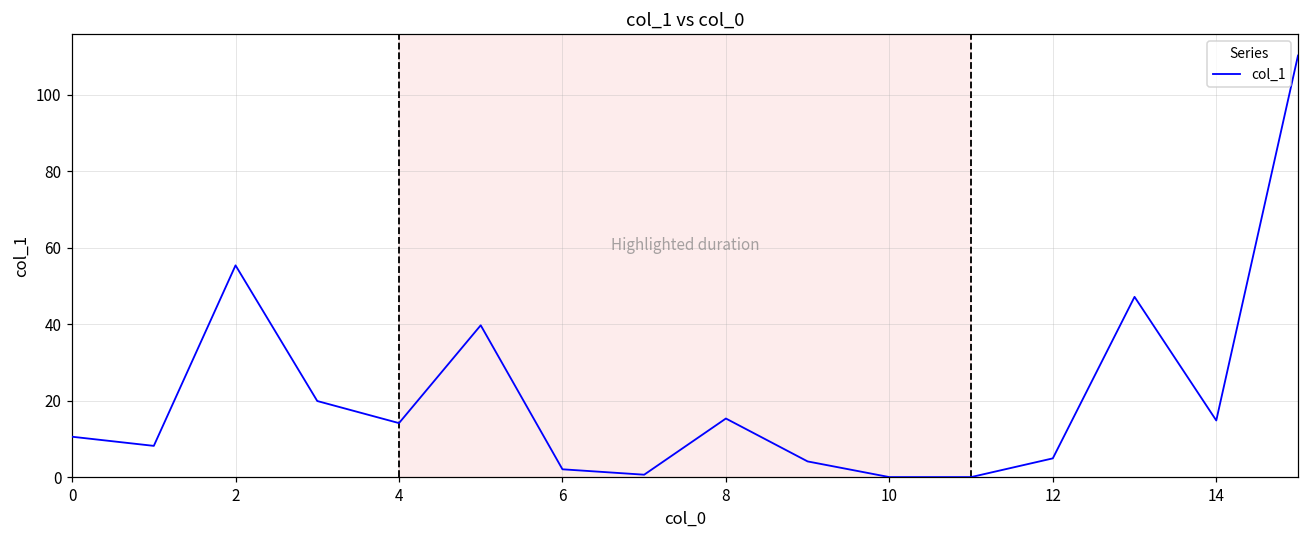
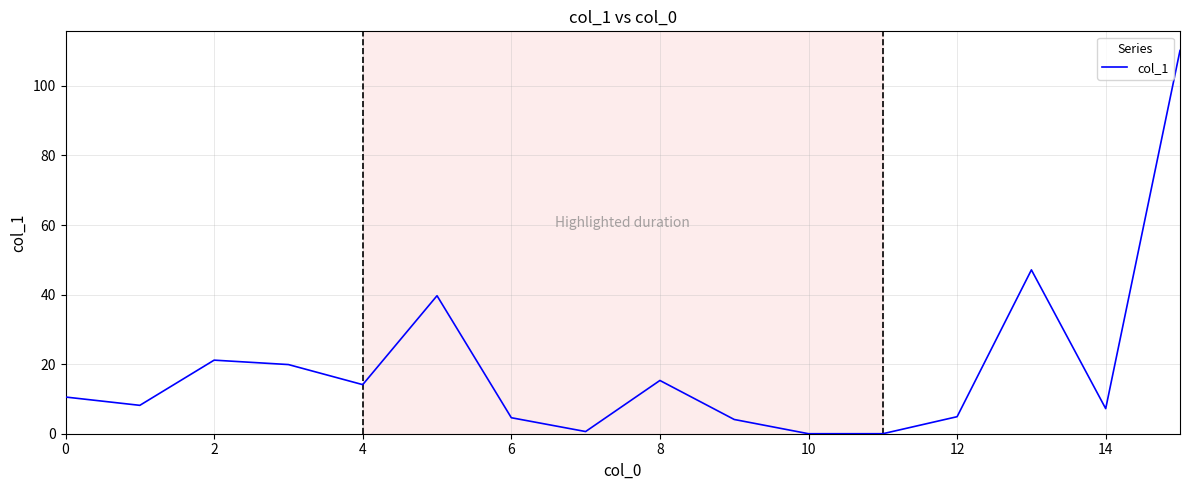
  {
    "0": 11,
-   "2": 55,
+   "2": 21,
    "4": 14,
-   "6": 2,
+   "6": 5,
    "8": 15,
    "10": 0,
    "12": 5,
-   "14": 15
+   "14": 7
  }
